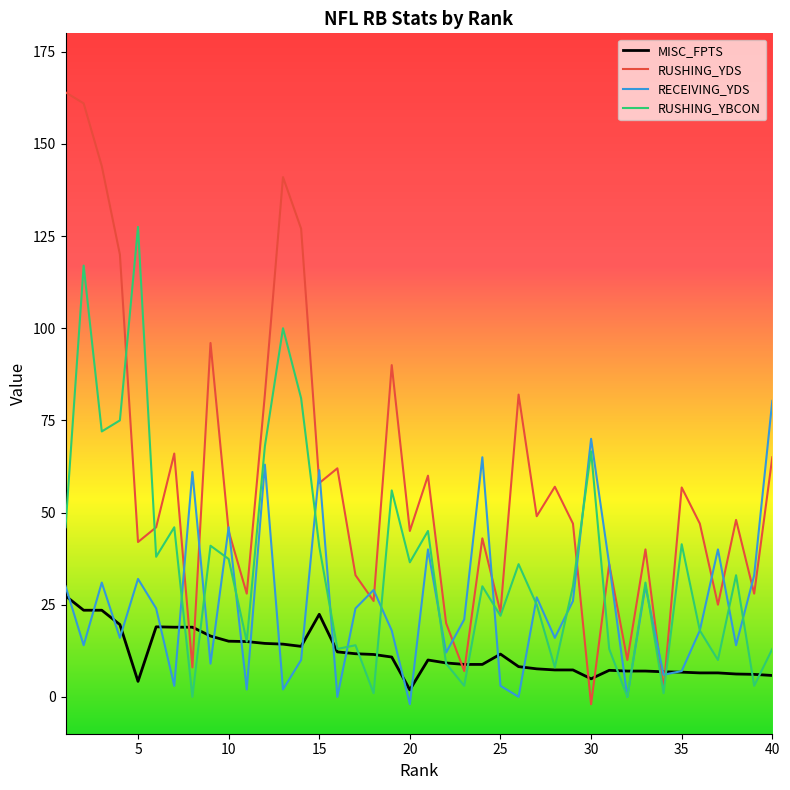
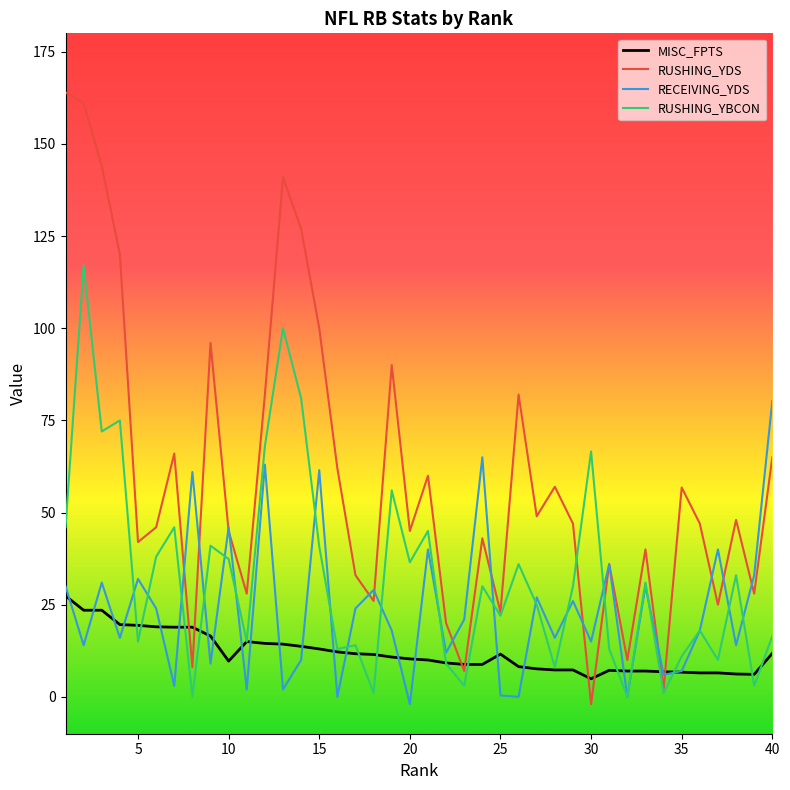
  {
    "MISC_FPTS": {
-     "5": 4,
-     "10": 15,
-     "15": 22,
-     "20": 2,
+     "5": 19,
+     "10": 10,
+     "15": 13,
+     "20": 10,
      "25": 12,
      "30": 5,
-     "40": 6
+     "40": 12
    },
    "RUSHING_YDS": {
      "5": 42,
      "10": 45,
-     "15": 58,
+     "15": 100,
      "20": 45,
      "25": 23,
      "30": -2,
      "35": 57,
      "40": 65
    },
    "RECEIVING_YDS": {
      "5": 32,
      "10": 46,
      "15": 62,
      "20": -2,
-     "25": 3,
-     "30": 70,
+     "25": 0,
+     "30": 15,
      "40": 80
    },
    "RUSHING_YBCON": {
-     "5": 128,
+     "5": 15,
      "10": 37,
      "15": 41,
      "20": 37,
      "25": 22,
      "30": 67,
-     "35": 41,
-     "40": 13
+     "35": 11,
+     "40": 17
    }
  }
